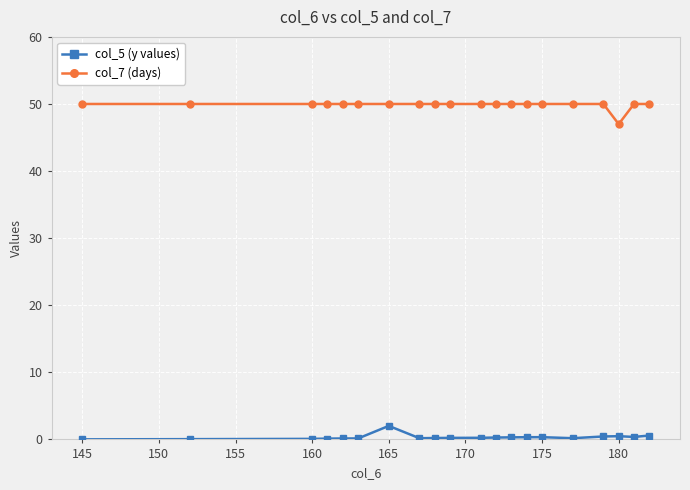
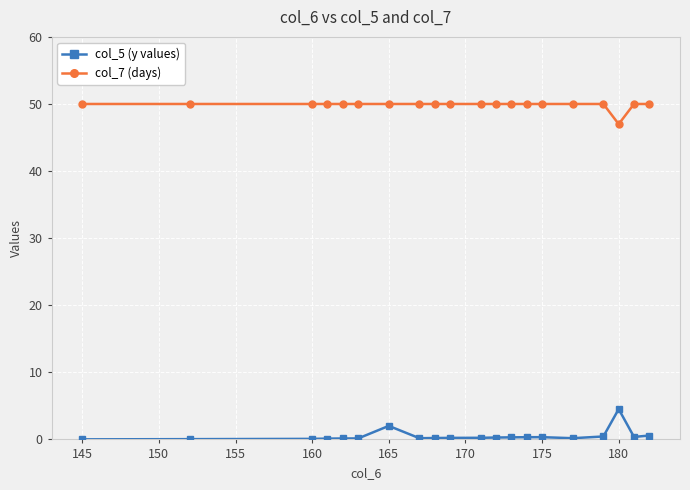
  {
    "col_5 (y values)": {
      "145": 0,
      "160": 0,
      "165": 2,
      "175": 0,
-     "180": 0
+     "180": 5
    },
    "col_7 (days)": {
      "145": 50,
      "160": 50,
      "165": 50,
      "175": 50,
      "180": 47
    }
  }
